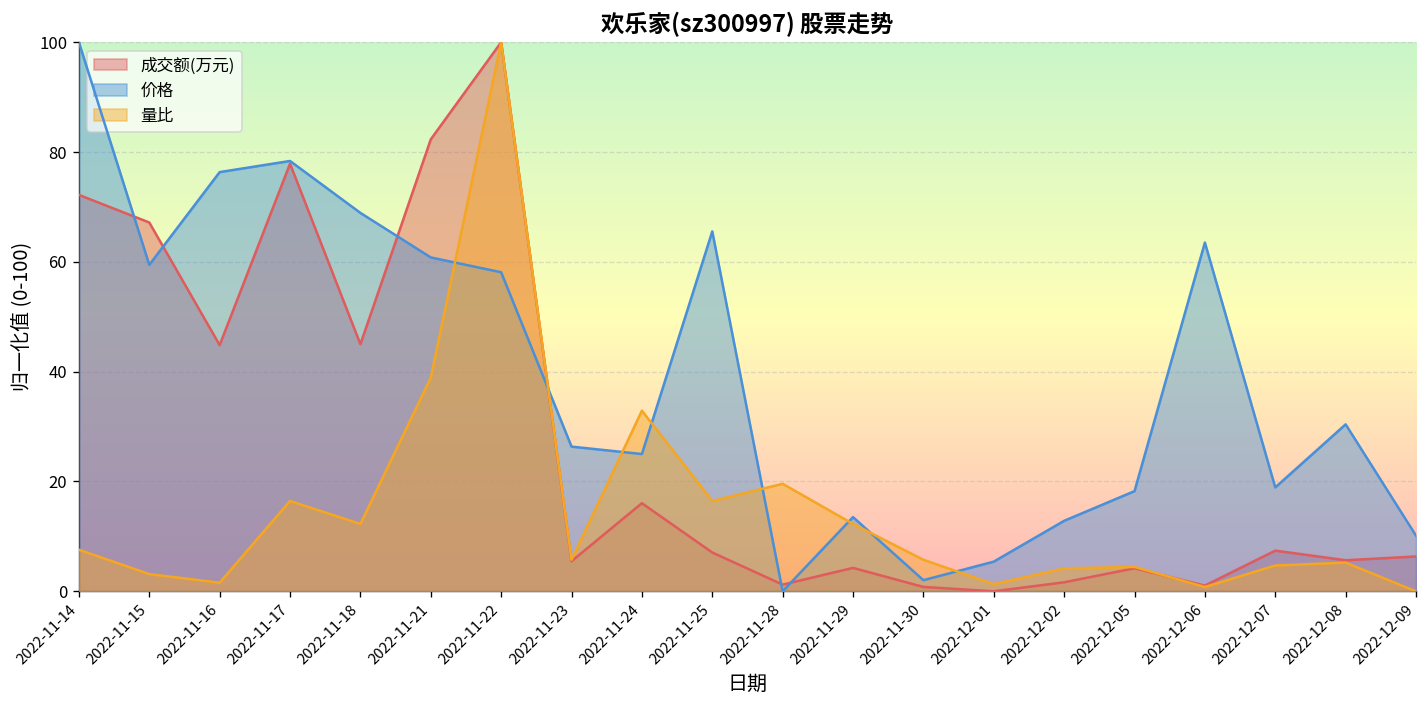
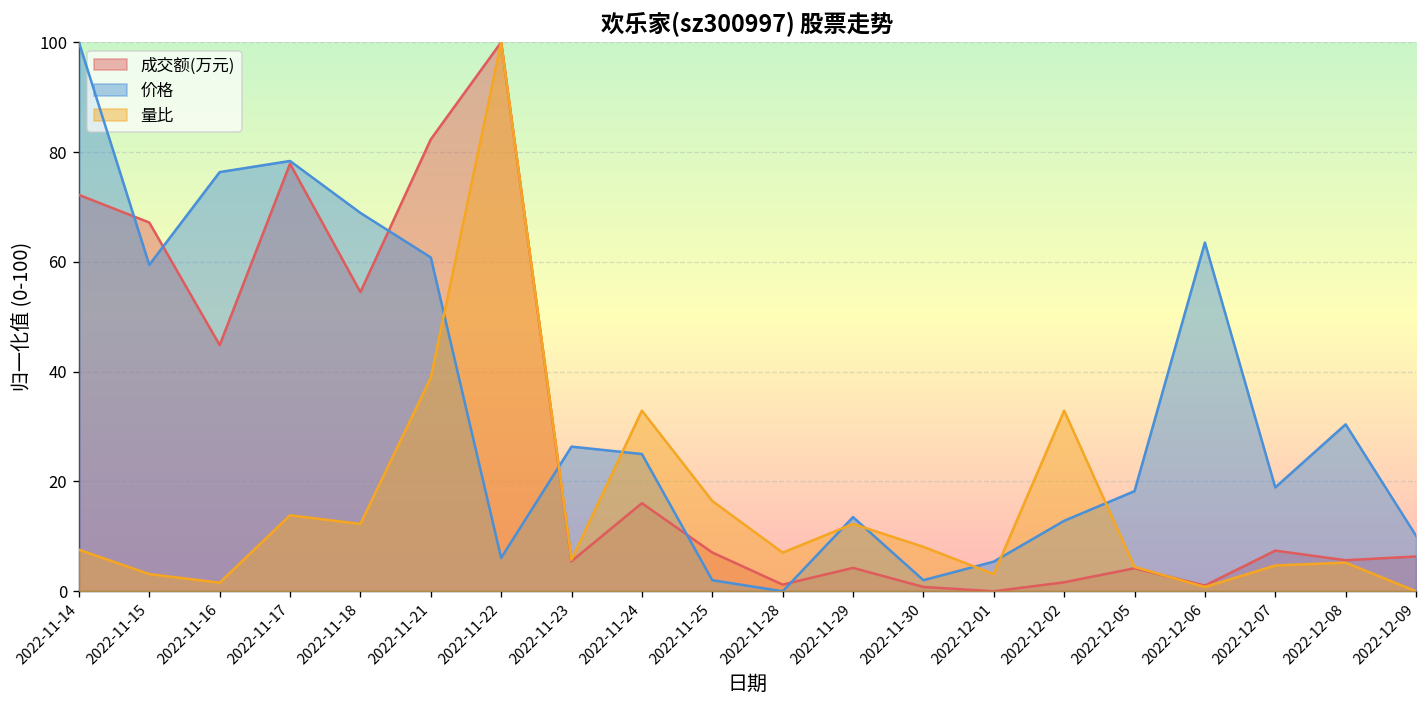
  {
    "成交额(万元)": {
      "2022-11-14": 72,
      "2022-11-15": 67,
      "2022-11-16": 45,
-     "2022-11-18": 45,
+     "2022-11-18": 54,
      "2022-11-21": 82,
      "2022-11-24": 16,
      "2022-11-25": 7,
      "2022-11-28": 1,
      "2022-11-29": 4,
      "2022-11-30": 1,
      "2022-12-01": 0,
      "2022-12-02": 2,
      "2022-12-07": 7,
      "2022-12-09": 6
    },
    "价格": {
      "2022-11-14": 100,
      "2022-11-15": 59,
      "2022-11-16": 76,
      "2022-11-18": 69,
      "2022-11-21": 61,
-     "2022-11-22": 58,
+     "2022-11-22": 6,
      "2022-11-23": 26,
      "2022-11-24": 25,
-     "2022-11-25": 66,
+     "2022-11-25": 2,
      "2022-11-28": 0,
      "2022-11-29": 14,
      "2022-11-30": 2,
      "2022-12-01": 5,
      "2022-12-02": 13,
      "2022-12-05": 18,
      "2022-12-06": 64,
      "2022-12-07": 19,
      "2022-12-08": 30,
      "2022-12-09": 10
    },
    "量比": {
      "2022-11-14": 8,
      "2022-11-15": 3,
      "2022-11-16": 2,
-     "2022-11-17": 16,
+     "2022-11-17": 14,
      "2022-11-18": 12,
      "2022-11-21": 39,
      "2022-11-24": 33,
      "2022-11-25": 16,
-     "2022-11-28": 20,
+     "2022-11-28": 7,
      "2022-11-29": 12,
-     "2022-11-30": 6,
-     "2022-12-01": 1,
-     "2022-12-02": 4,
+     "2022-11-30": 8,
+     "2022-12-01": 3,
+     "2022-12-02": 33,
      "2022-12-07": 5,
      "2022-12-09": 0
    }
  }
